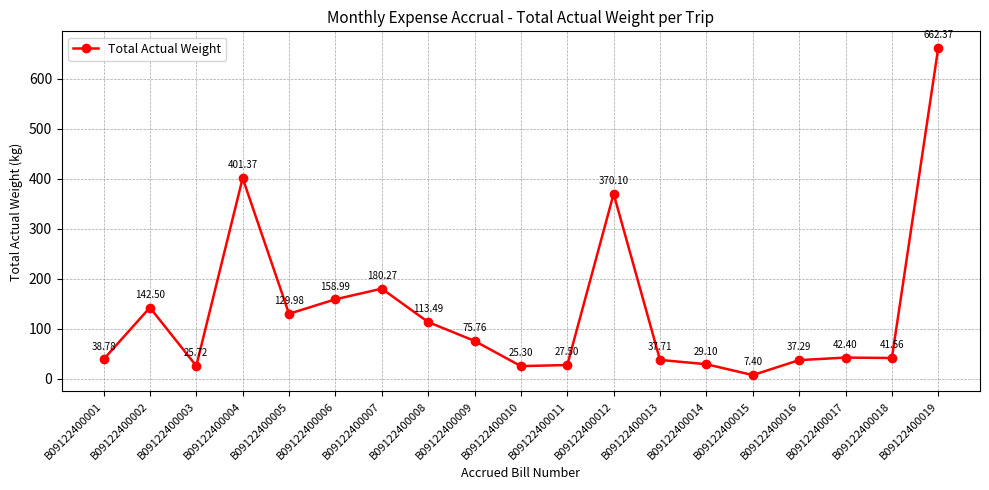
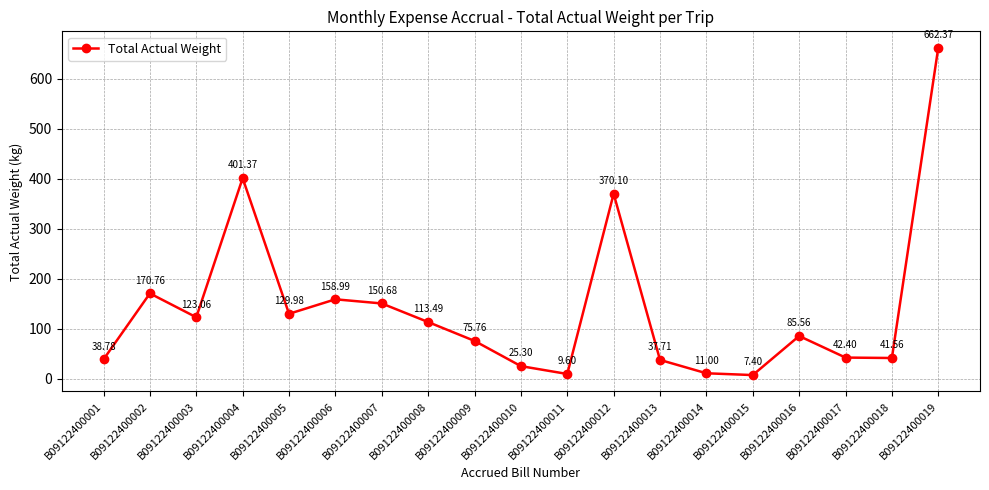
  {
    "B09122400001": 38.78,
-   "B09122400002": 142.50,
-   "B09122400003": 25.72,
+   "B09122400002": 170.76,
+   "B09122400003": 123.06,
    "B09122400004": 401.37,
    "B09122400005": 129.98,
    "B09122400006": 158.99,
-   "B09122400007": 180.27,
+   "B09122400007": 150.68,
    "B09122400008": 113.49,
    "B09122400009": 75.76,
    "B09122400010": 25.30,
-   "B09122400011": 27.50,
+   "B09122400011": 9.60,
    "B09122400012": 370.10,
    "B09122400013": 37.71,
-   "B09122400014": 29.10,
+   "B09122400014": 11.00,
    "B09122400015": 7.40,
-   "B09122400016": 37.29,
+   "B09122400016": 85.56,
    "B09122400017": 42.40,
    "B09122400018": 41.56,
    "B09122400019": 662.37
  }
